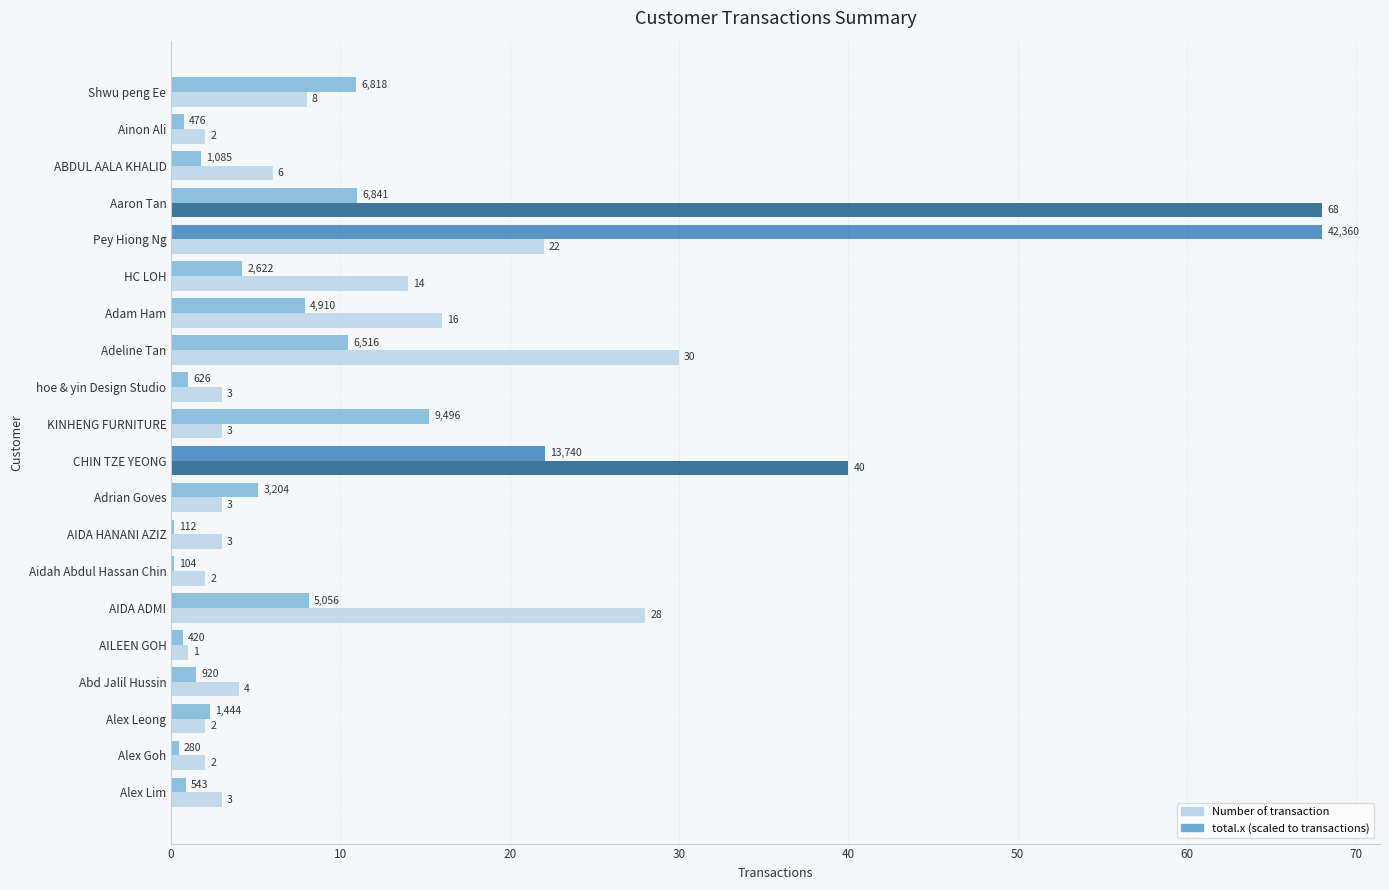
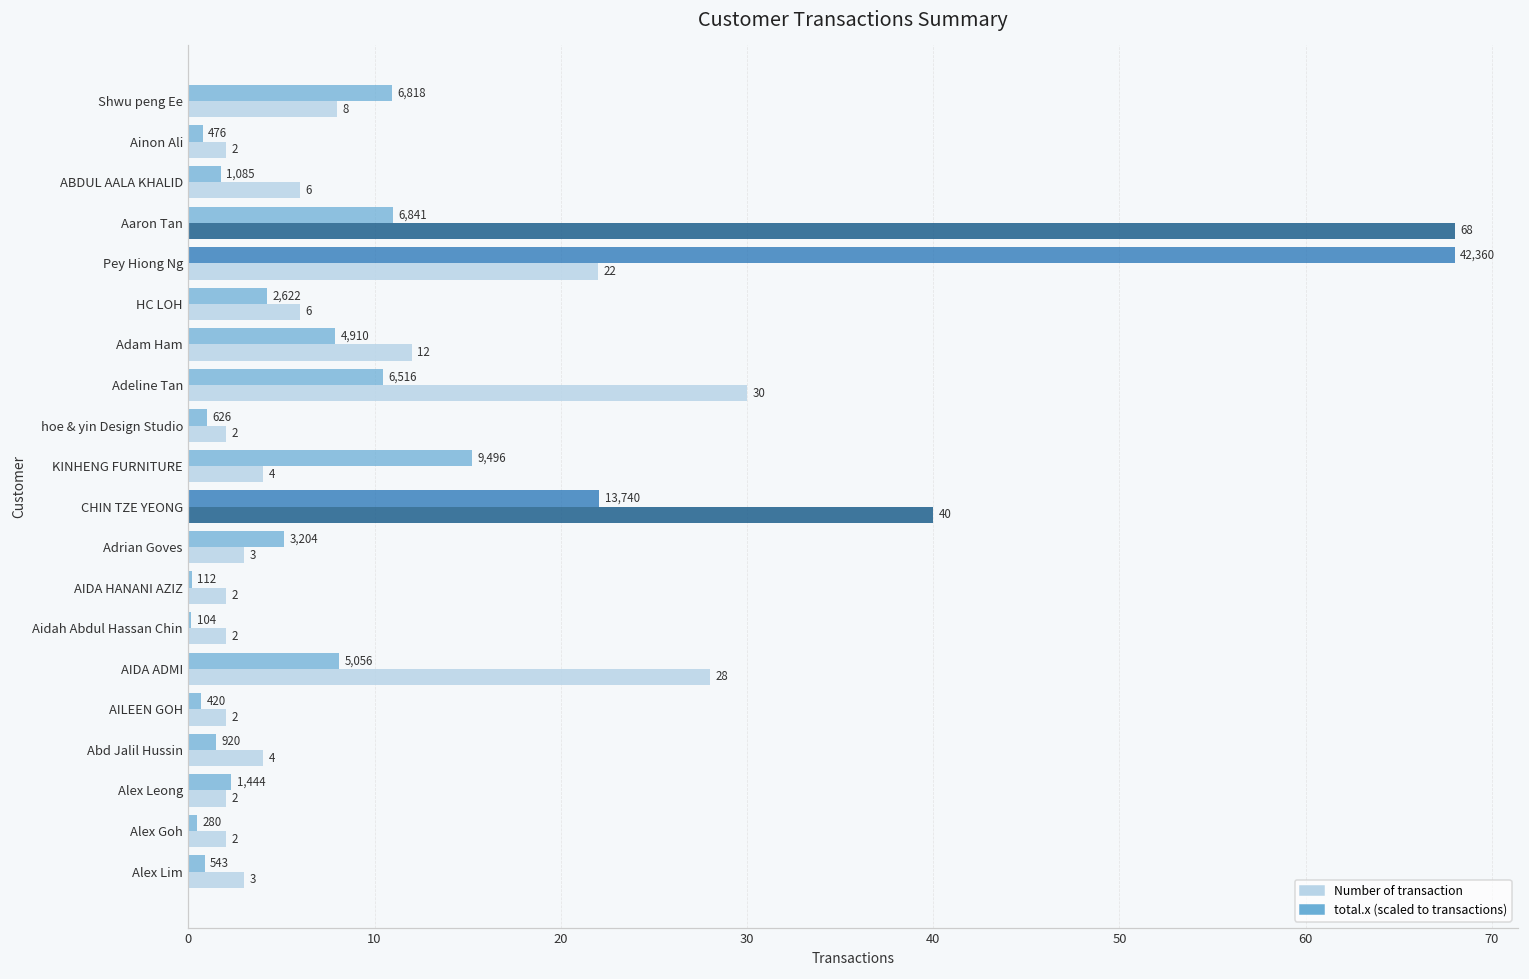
  {
    "Number of transaction": {
      "Shwu peng Ee": 8,
      "Ainon Ali": 2,
      "ABDUL AALA KHALID": 6,
      "Aaron Tan": 68,
      "Pey Hiong Ng": 22,
-     "HC LOH": 14,
-     "Adam Ham": 16,
+     "HC LOH": 6,
+     "Adam Ham": 12,
      "Adeline Tan": 30,
-     "hoe & yin Design Studio": 3,
-     "KINHENG FURNITURE": 3,
+     "hoe & yin Design Studio": 2,
+     "KINHENG FURNITURE": 4,
      "CHIN TZE YEONG": 40,
      "Adrian Goves": 3,
-     "AIDA HANANI AZIZ": 3,
+     "AIDA HANANI AZIZ": 2,
      "Aidah Abdul Hassan Chin": 2,
      "AIDA ADMI": 28,
-     "AILEEN GOH": 1,
+     "AILEEN GOH": 2,
      "Abd Jalil Hussin": 4,
      "Alex Leong": 2,
      "Alex Goh": 2,
      "Alex Lim": 3
    }
  }
